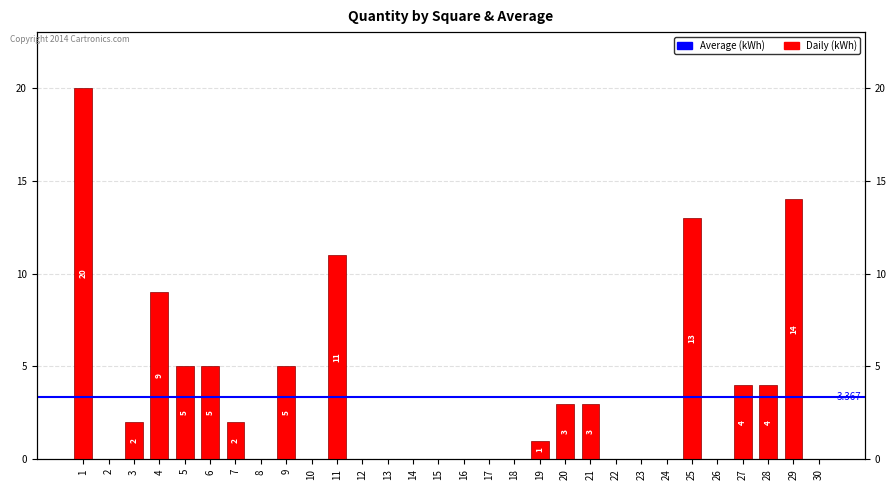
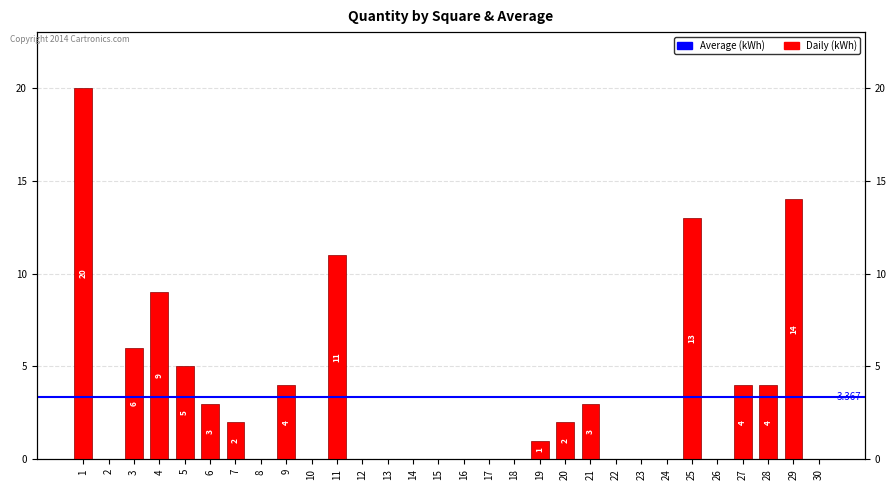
  {
    "1": 20,
-   "3": 2,
+   "3": 6,
    "4": 9,
    "5": 5,
-   "6": 5,
+   "6": 3,
    "7": 2,
-   "9": 5,
+   "9": 4,
    "11": 11,
    "19": 1,
-   "20": 3,
+   "20": 2,
    "21": 3,
    "25": 13,
    "27": 4,
    "28": 4,
    "29": 14
  }
